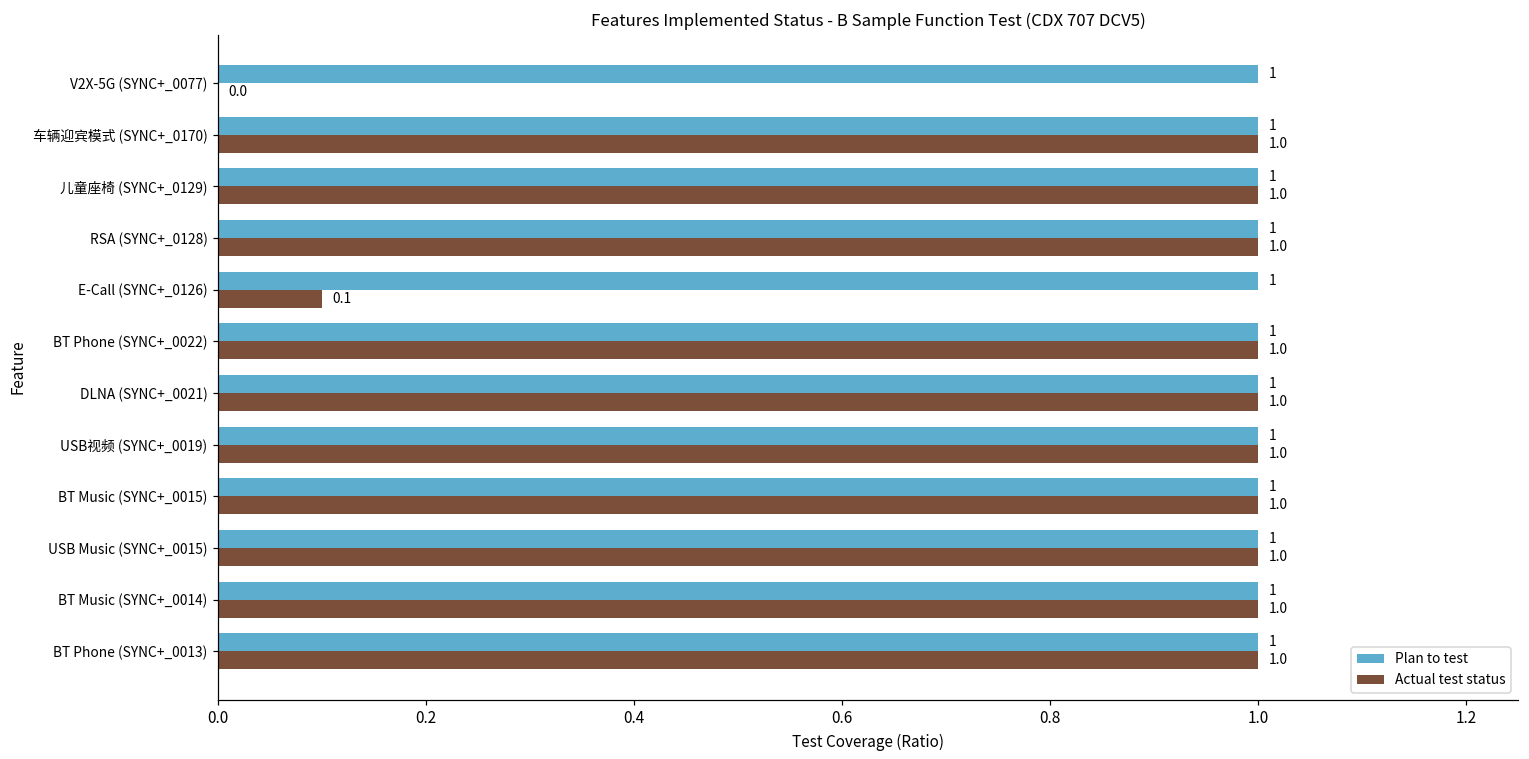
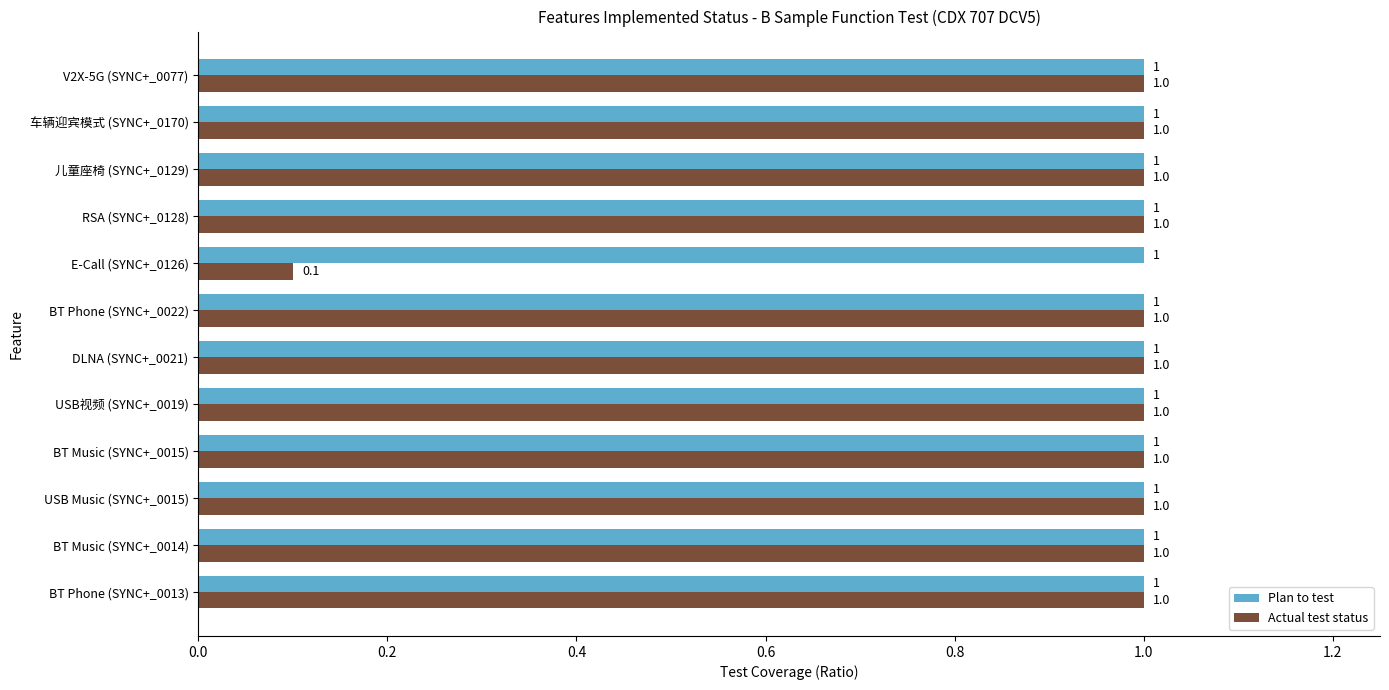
  {
    "Plan to test": {
      "V2X-5G (SYNC+_0077)": 1,
      "车辆迎宾模式 (SYNC+_0170)": 1,
      "儿童座椅 (SYNC+_0129)": 1,
      "RSA (SYNC+_0128)": 1,
      "E-Call (SYNC+_0126)": 1,
      "BT Phone (SYNC+_0022)": 1,
      "DLNA (SYNC+_0021)": 1,
      "USB视频 (SYNC+_0019)": 1,
      "BT Music (SYNC+_0015)": 1,
      "USB Music (SYNC+_0015)": 1,
      "BT Music (SYNC+_0014)": 1,
      "BT Phone (SYNC+_0013)": 1
    },
    "Actual test status": {
-     "V2X-5G (SYNC+_0077)": 0.0,
+     "V2X-5G (SYNC+_0077)": 1.0,
      "车辆迎宾模式 (SYNC+_0170)": 1.0,
      "儿童座椅 (SYNC+_0129)": 1.0,
      "RSA (SYNC+_0128)": 1.0,
      "E-Call (SYNC+_0126)": 0.1,
      "BT Phone (SYNC+_0022)": 1.0,
      "DLNA (SYNC+_0021)": 1.0,
      "USB视频 (SYNC+_0019)": 1.0,
      "BT Music (SYNC+_0015)": 1.0,
      "USB Music (SYNC+_0015)": 1.0,
      "BT Music (SYNC+_0014)": 1.0,
      "BT Phone (SYNC+_0013)": 1.0
    }
  }
